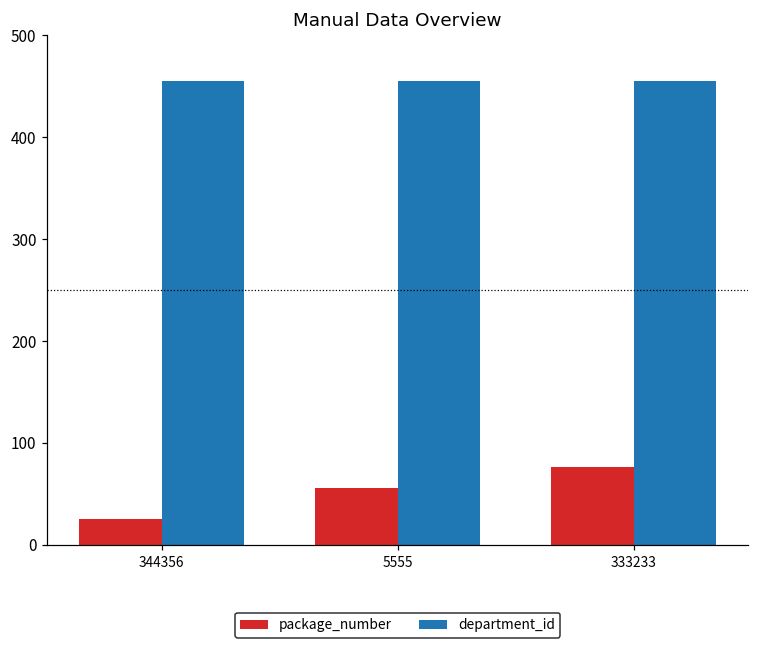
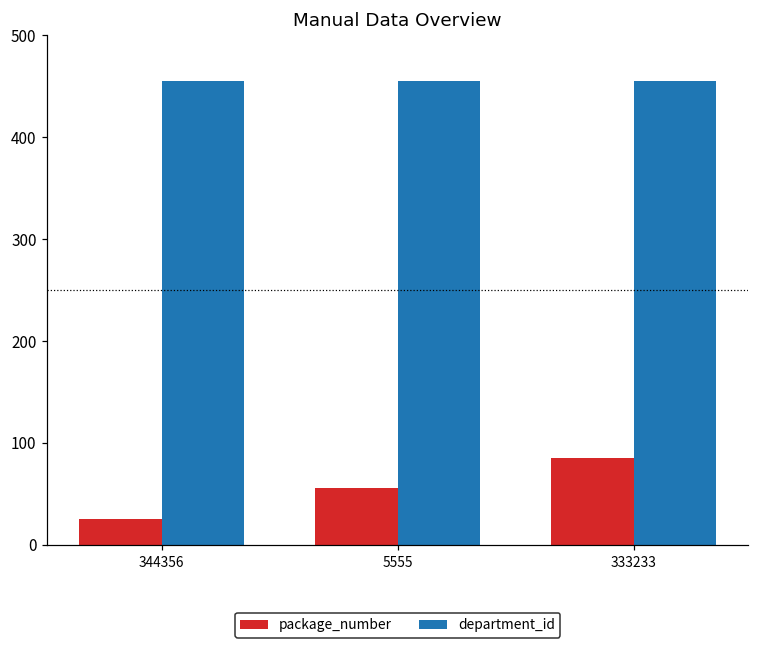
  {
    "package_number": {
      "344356": 30,
      "5555": 60,
-     "333233": 80
+     "333233": 90
    },
    "department_id": {
      "344356": 460,
      "5555": 460,
      "333233": 460
    }
  }
